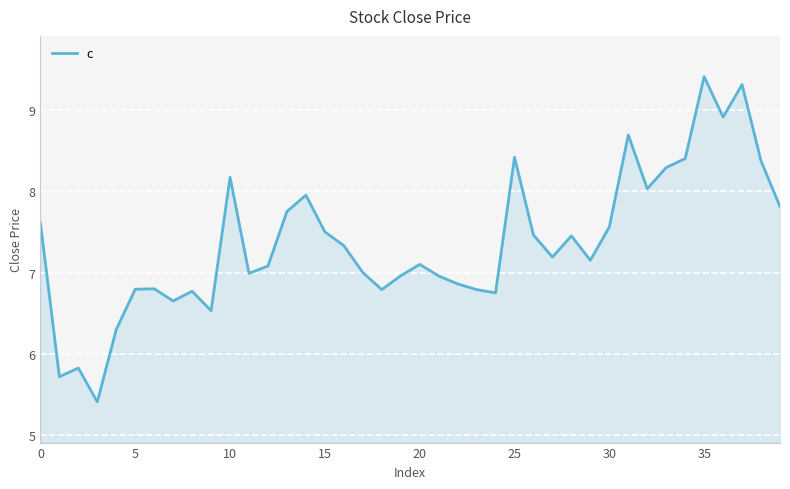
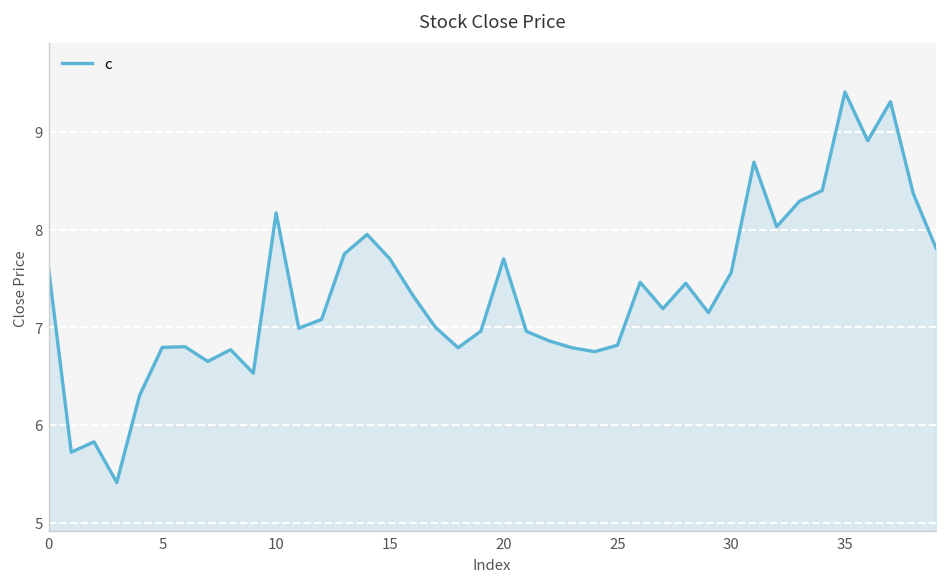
  {
    "0": 7.6,
    "5": 6.8,
    "10": 8.2,
-   "15": 7.5,
-   "20": 7.1,
-   "25": 8.4,
+   "15": 7.7,
+   "20": 7.7,
+   "25": 6.8,
    "30": 7.6,
    "35": 9.4
  }
